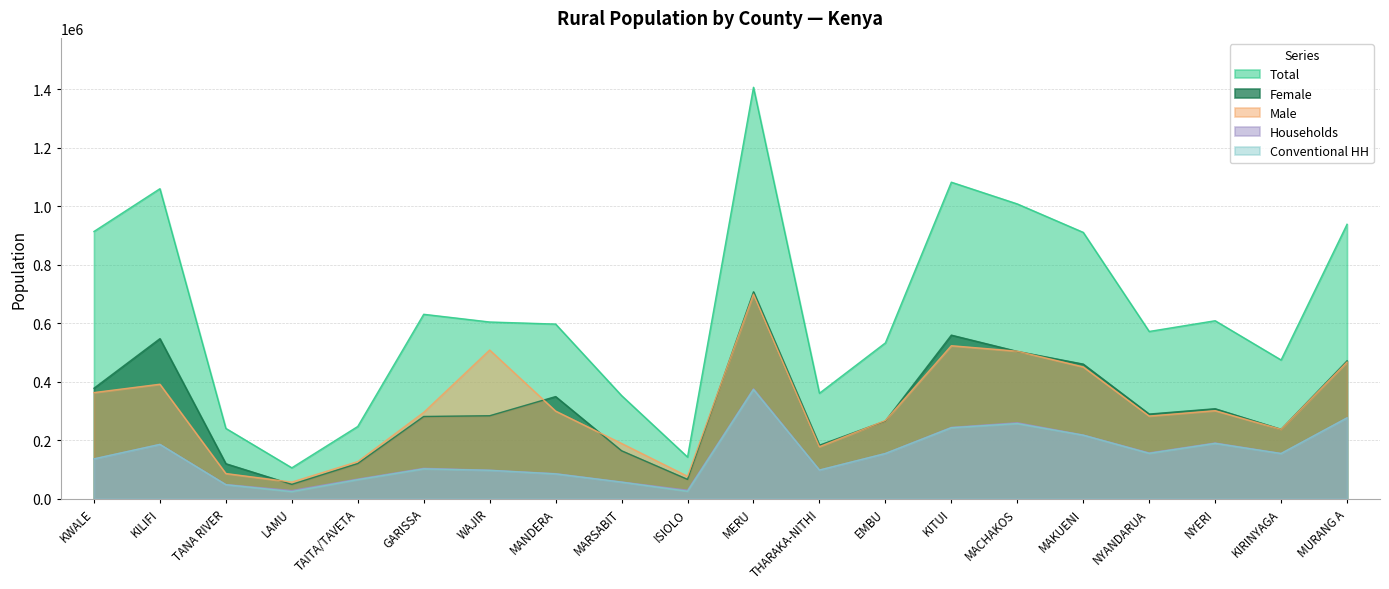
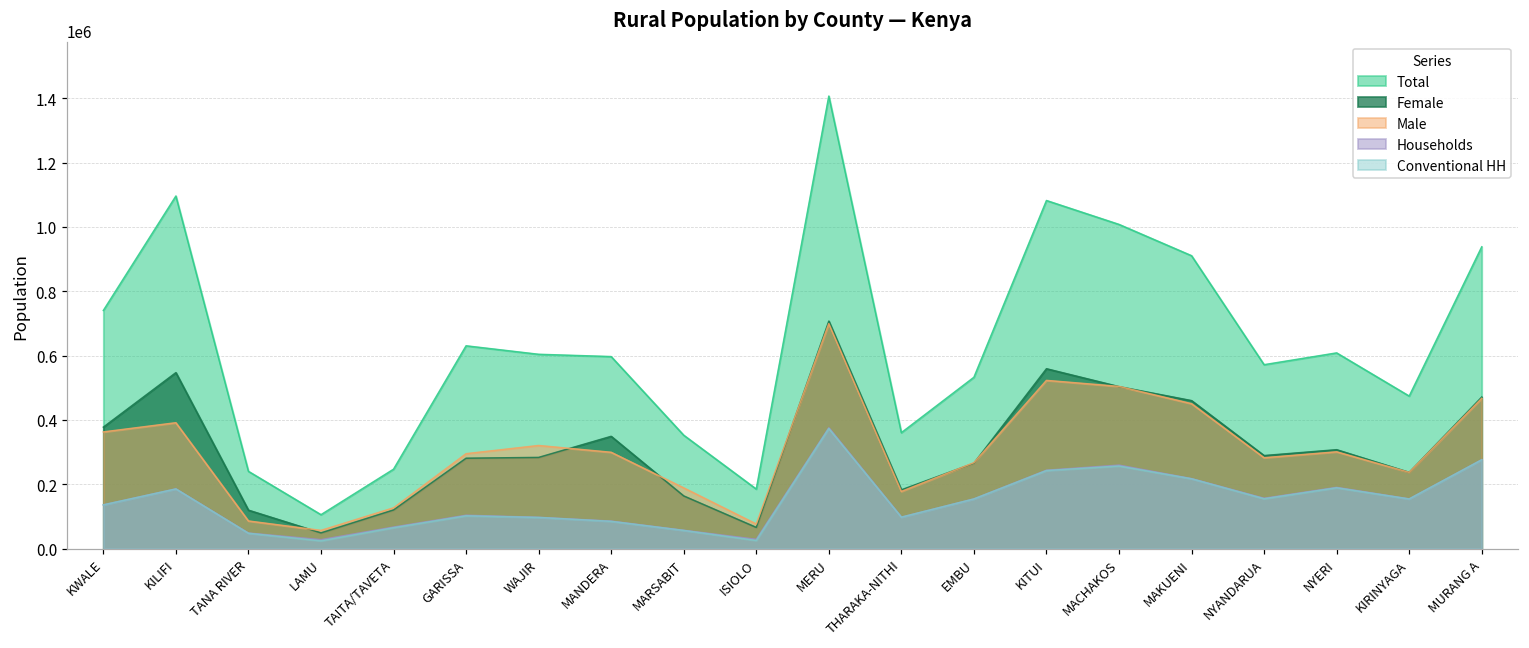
  {
    "Total": {
-     "KWALE": 910000,
-     "KILIFI": 1060000,
+     "KWALE": 740000,
+     "KILIFI": 1100000,
      "TANA RIVER": 240000,
      "LAMU": 110000,
      "TAITA/TAVETA": 250000,
      "GARISSA": 630000,
      "WAJIR": 600000,
      "MANDERA": 600000,
      "MARSABIT": 350000,
-     "ISIOLO": 140000,
+     "ISIOLO": 190000,
      "MERU": 1410000,
      "THARAKA-NITHI": 360000,
      "EMBU": 530000,
      "KITUI": 1080000,
      "MACHAKOS": 1010000,
      "MAKUENI": 910000,
      "NYANDARUA": 570000,
      "NYERI": 610000,
      "KIRINYAGA": 470000,
      "MURANG A": 940000
    },
    "Female": {
      "KWALE": 380000,
      "KILIFI": 550000,
      "TANA RIVER": 120000,
      "GARISSA": 280000,
      "WAJIR": 280000,
      "MANDERA": 350000,
      "MARSABIT": 160000,
      "ISIOLO": 70000,
      "KITUI": 560000,
      "MAKUENI": 460000
    },
    "Male": {
      "KWALE": 360000,
      "KILIFI": 390000,
      "TANA RIVER": 90000,
      "GARISSA": 300000,
-     "WAJIR": 510000,
+     "WAJIR": 320000,
      "MANDERA": 300000,
      "MARSABIT": 190000,
      "ISIOLO": 80000,
      "KITUI": 520000,
      "MAKUENI": 450000
    }
  }
